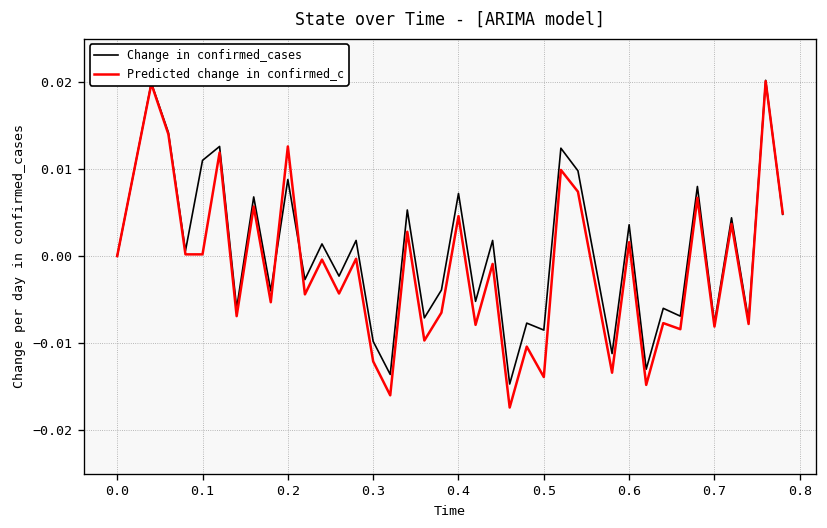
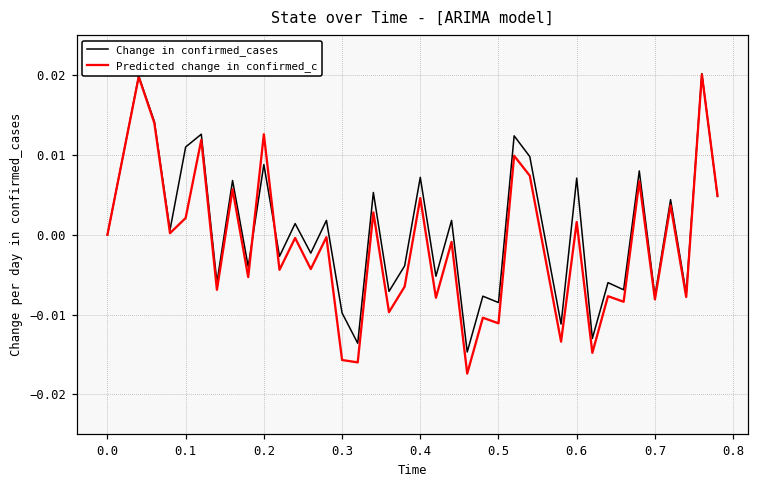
  {
    "Change in confirmed_cases": {
      "0.1": 0.011,
      "0.2": 0.009,
      "0.3": -0.010,
      "0.4": 0.007,
      "0.5": -0.009,
-     "0.6": 0.004,
+     "0.6": 0.007,
      "0.7": -0.008
    },
    "Predicted change in confirmed_c": {
-     "0.1": 0.000,
+     "0.1": 0.002,
      "0.2": 0.013,
-     "0.3": -0.012,
+     "0.3": -0.016,
      "0.4": 0.005,
-     "0.5": -0.014,
+     "0.5": -0.011,
      "0.6": 0.002,
      "0.7": -0.008
    }
  }
